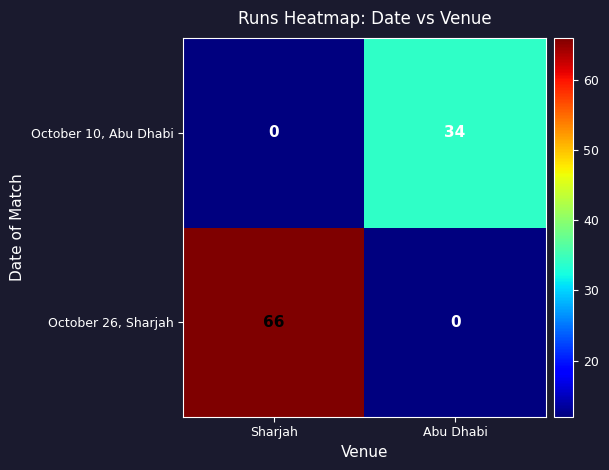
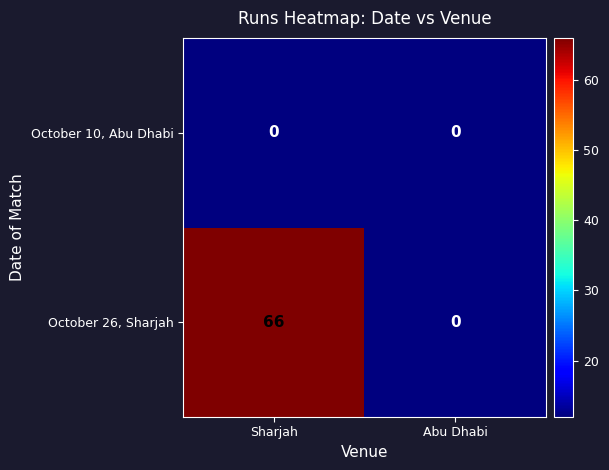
  {
    "October 10, Abu Dhabi": {
      "Sharjah": 0,
-     "Abu Dhabi": 34
+     "Abu Dhabi": 0
    },
    "October 26, Sharjah": {
      "Sharjah": 66,
      "Abu Dhabi": 0
    }
  }
